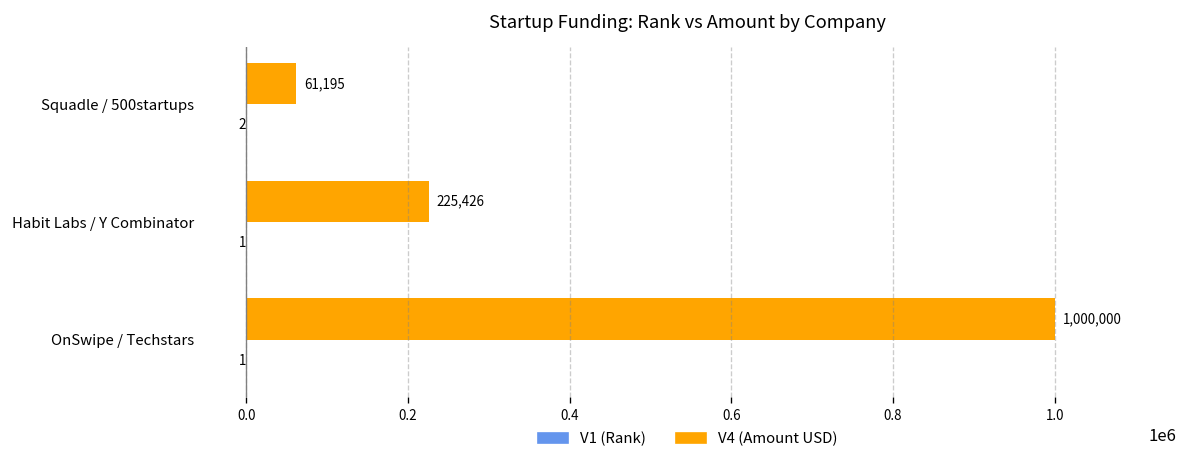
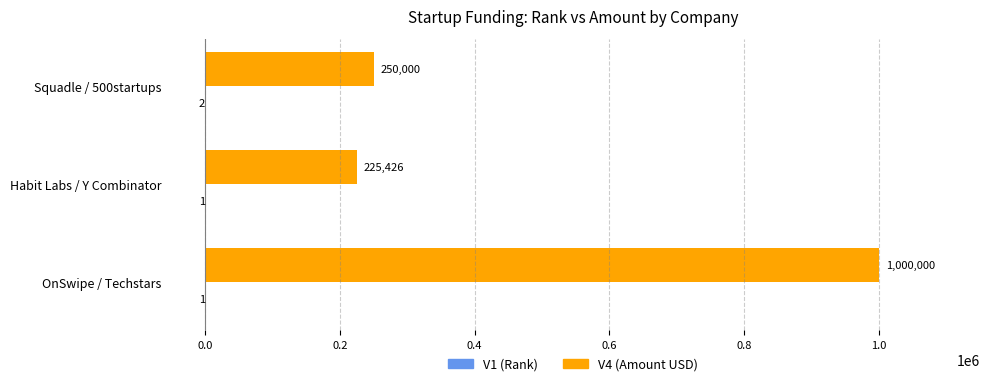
  {
    "V4 (Amount USD)": {
-     "Squadle / 500startups": "61,195",
+     "Squadle / 500startups": "250,000",
      "Habit Labs / Y Combinator": "225,426",
      "OnSwipe / Techstars": "1,000,000"
    }
  }
